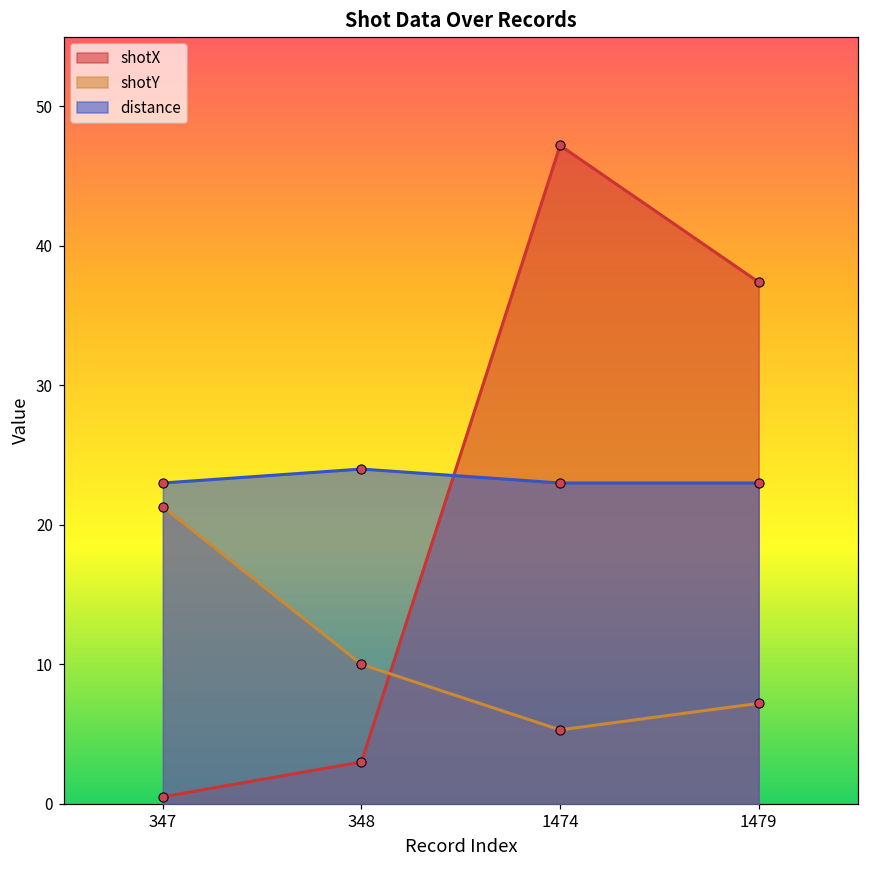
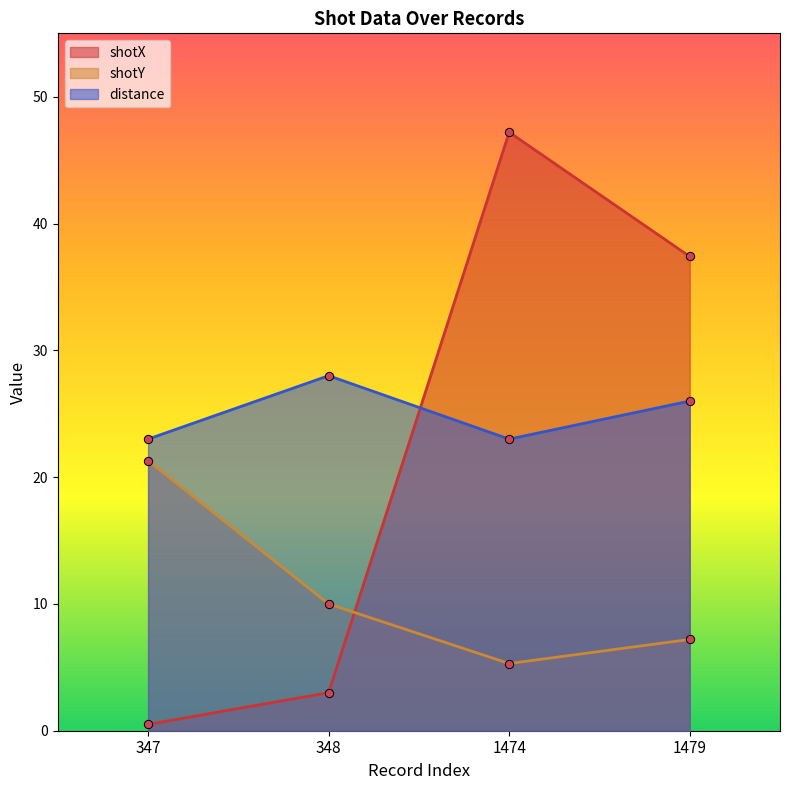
  {
    "shotX": {
      "347": 0.5,
      "348": 3,
      "1474": 47.2,
      "1479": 37.4
    },
    "shotY": {
      "347": 21.3,
      "348": 10,
      "1474": 5.3,
      "1479": 7.2
    },
    "distance": {
      "347": 23,
-     "348": 24,
+     "348": 28,
      "1474": 23,
-     "1479": 23
+     "1479": 26
    }
  }
